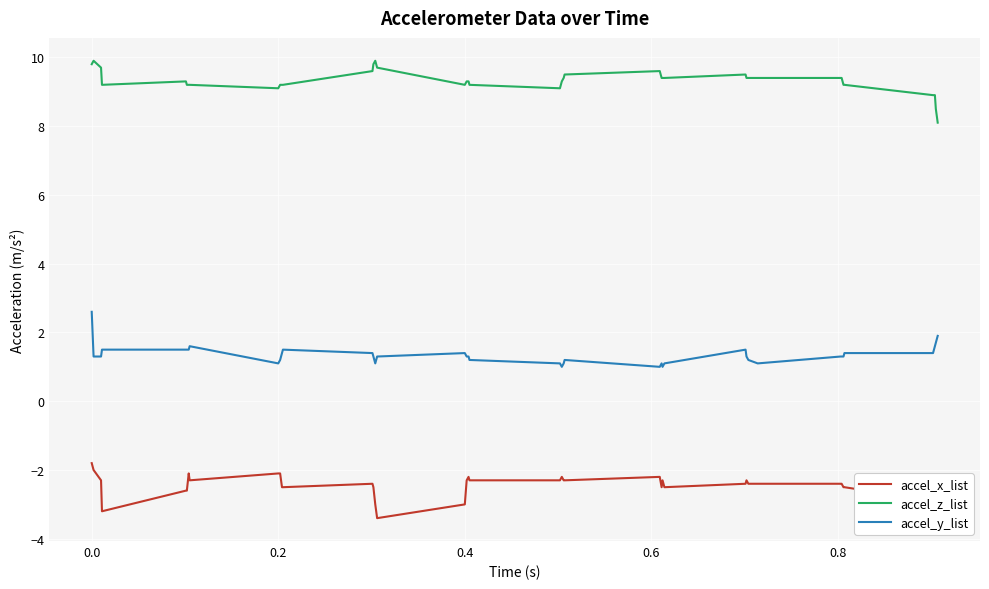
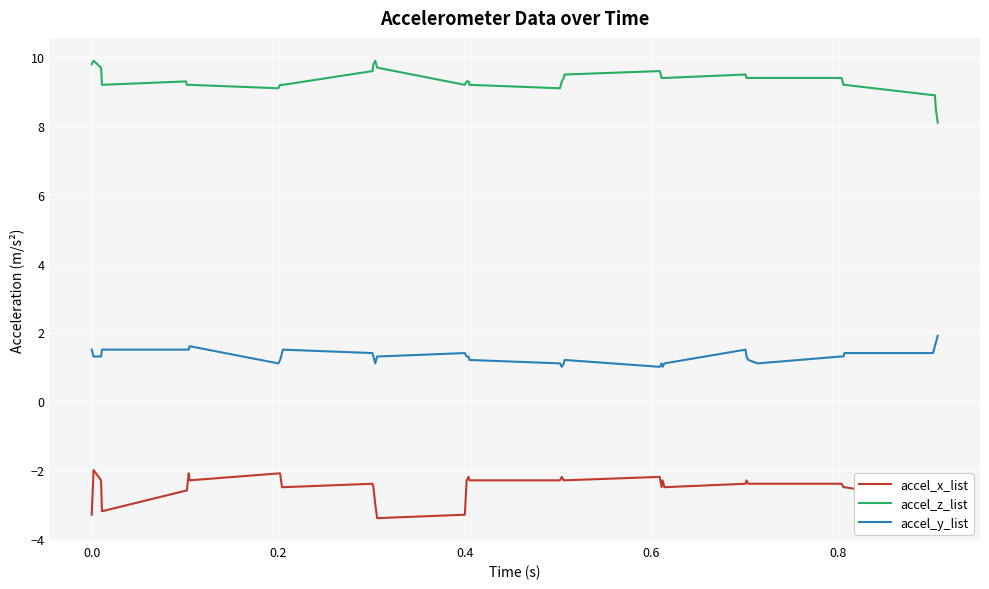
  {
    "accel_x_list": {
-     "0.0": -1.8,
+     "0.0": -3.3,
      "0.2": -2.1,
-     "0.4": -3.0
+     "0.4": -3.3
    },
    "accel_z_list": {
      "0.0": 9.8,
      "0.2": 9.1,
      "0.4": 9.2
    },
    "accel_y_list": {
-     "0.0": 2.6,
+     "0.0": 1.5,
      "0.2": 1.1,
      "0.4": 1.4
    }
  }
